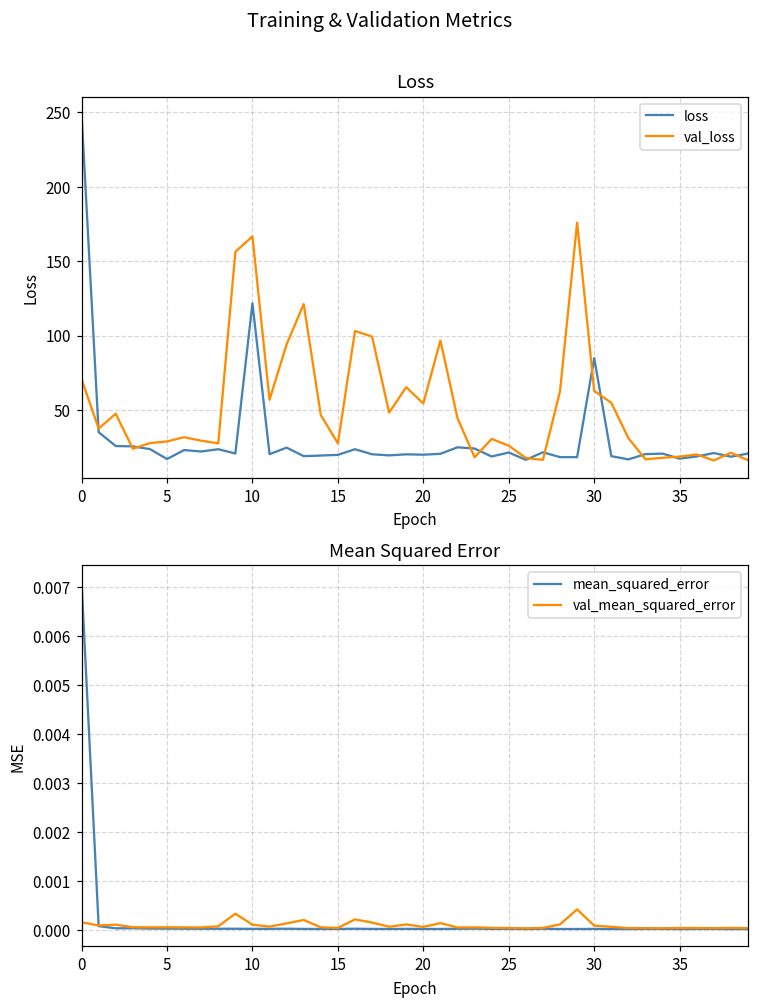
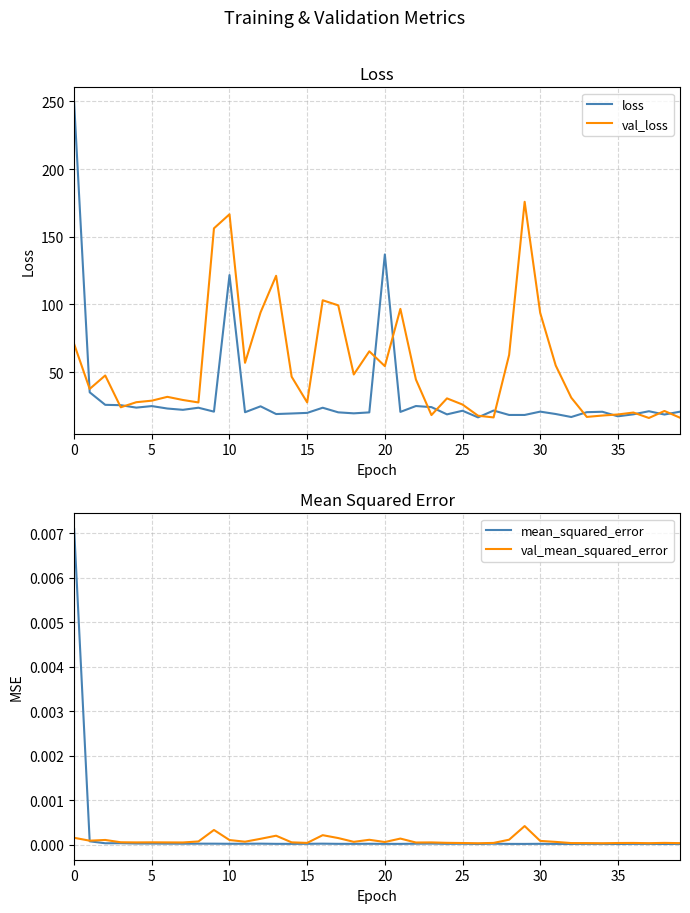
  {
    "Loss": {
      "loss": {
        "0": 249,
-       "5": 17,
+       "5": 25,
        "10": 122,
        "15": 20,
-       "20": 20,
+       "20": 137,
        "25": 21,
-       "30": 85
+       "30": 21
      },
      "val_loss": {
        "0": 71,
        "5": 29,
        "10": 167,
        "15": 28,
        "20": 54,
        "25": 26,
-       "30": 63
+       "30": 94
      }
    },
    "Mean Squared Error": {
      "mean_squared_error": {
        "0": 0.0071,
        "10": 0.0000,
        "30": 0.0000
      },
      "val_mean_squared_error": {
        "0": 0.0002,
        "10": 0.0001,
        "30": 0.0001
      }
    }
  }
